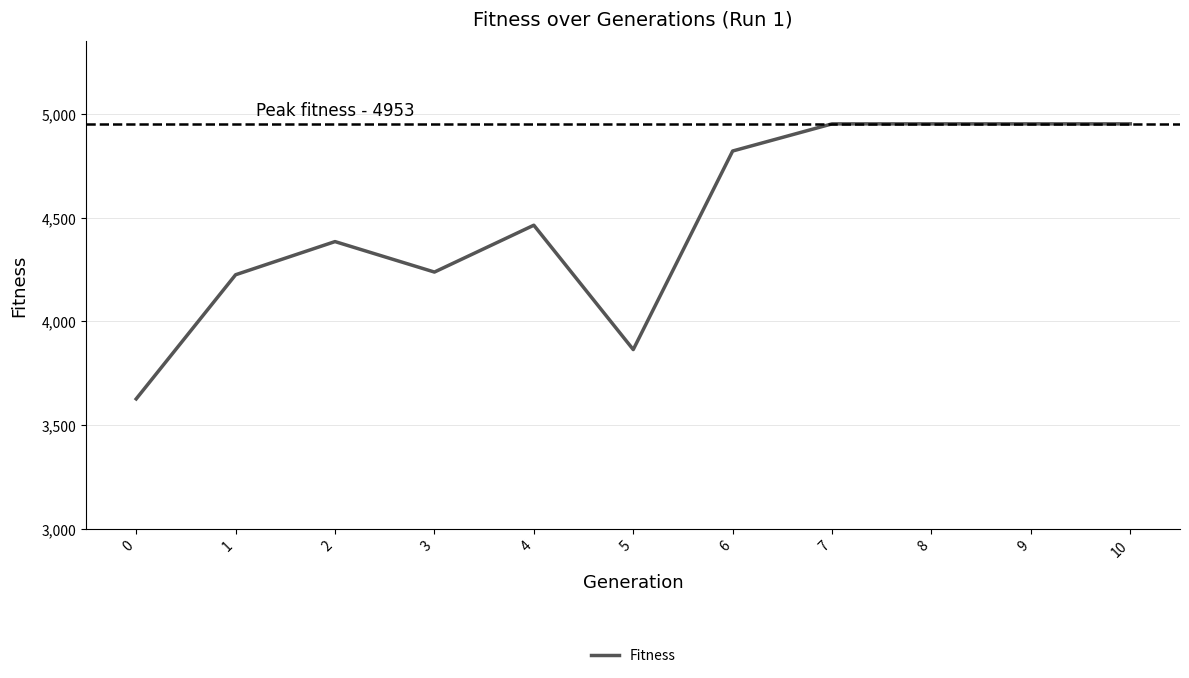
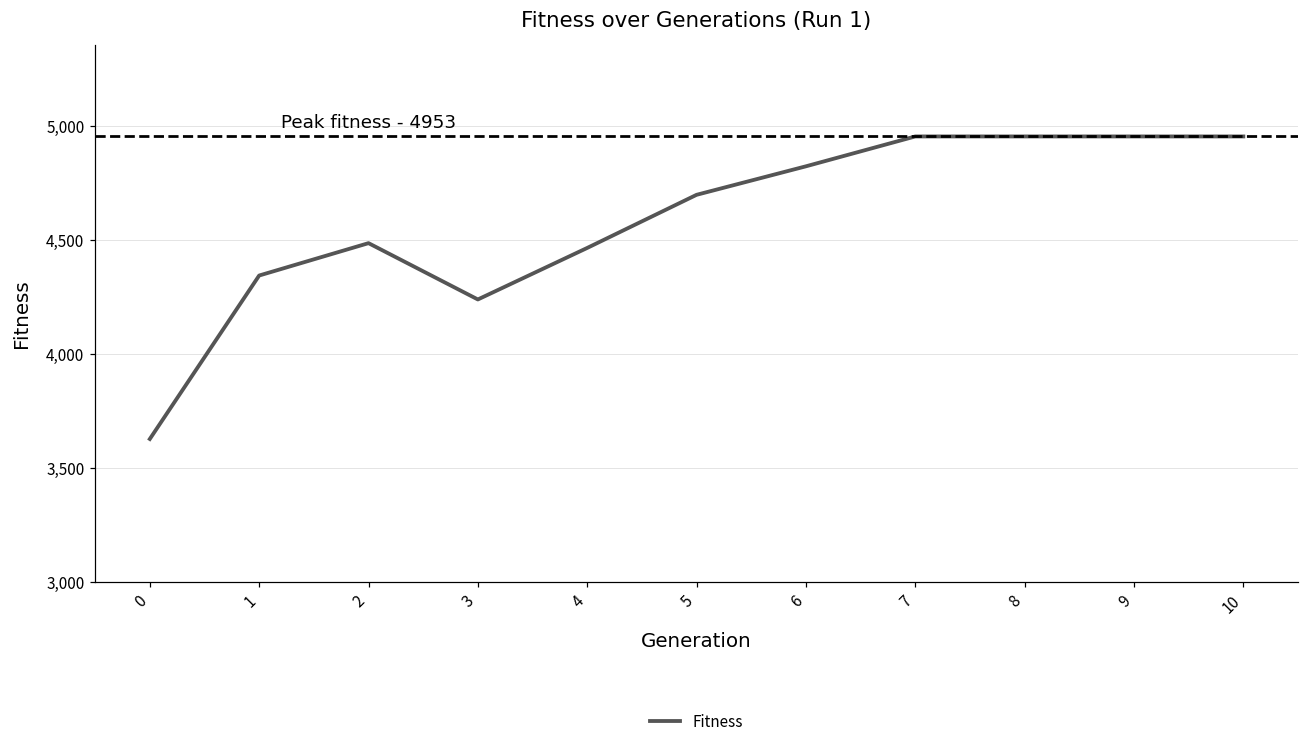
  {
    "0": "3,630",
-   "1": "4,230",
-   "2": "4,390",
+   "1": "4,340",
+   "2": "4,490",
    "3": "4,240",
    "4": "4,460",
-   "5": "3,860",
+   "5": "4,700",
    "6": "4,820",
    "7": "4,950",
    "8": "4,950",
    "9": "4,950",
    "10": "4,950"
  }
